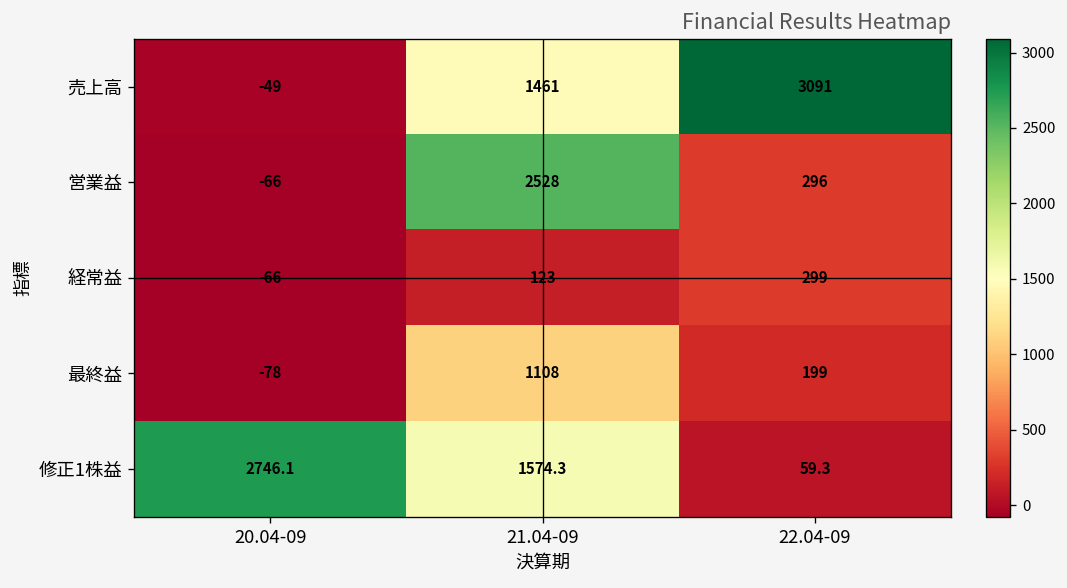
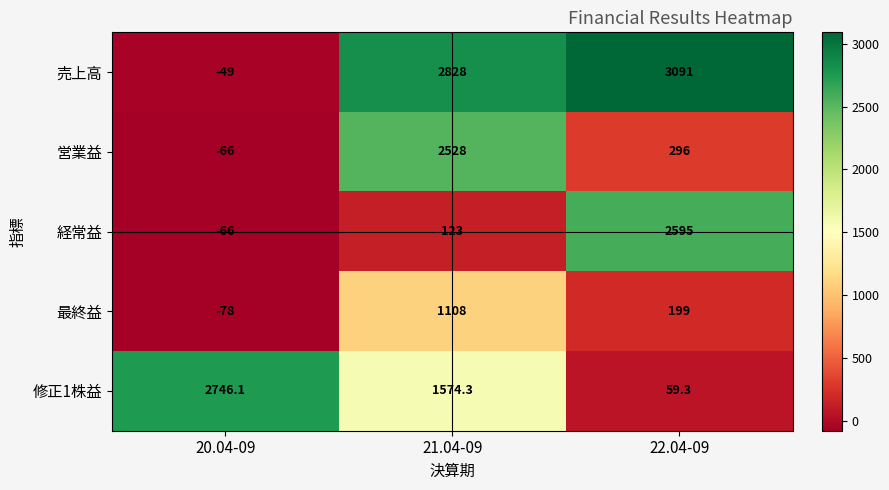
  {
    "売上高": {
      "20.04-09": -49,
-     "21.04-09": 1461,
+     "21.04-09": 2828,
      "22.04-09": 3091
    },
    "営業益": {
      "20.04-09": -66,
      "21.04-09": 2528,
      "22.04-09": 296
    },
    "経常益": {
      "20.04-09": -66,
      "21.04-09": 123,
-     "22.04-09": 299
+     "22.04-09": 2595
    },
    "最終益": {
      "20.04-09": -78,
      "21.04-09": 1108,
      "22.04-09": 199
    },
    "修正1株益": {
      "20.04-09": 2746.1,
      "21.04-09": 1574.3,
      "22.04-09": 59.3
    }
  }
